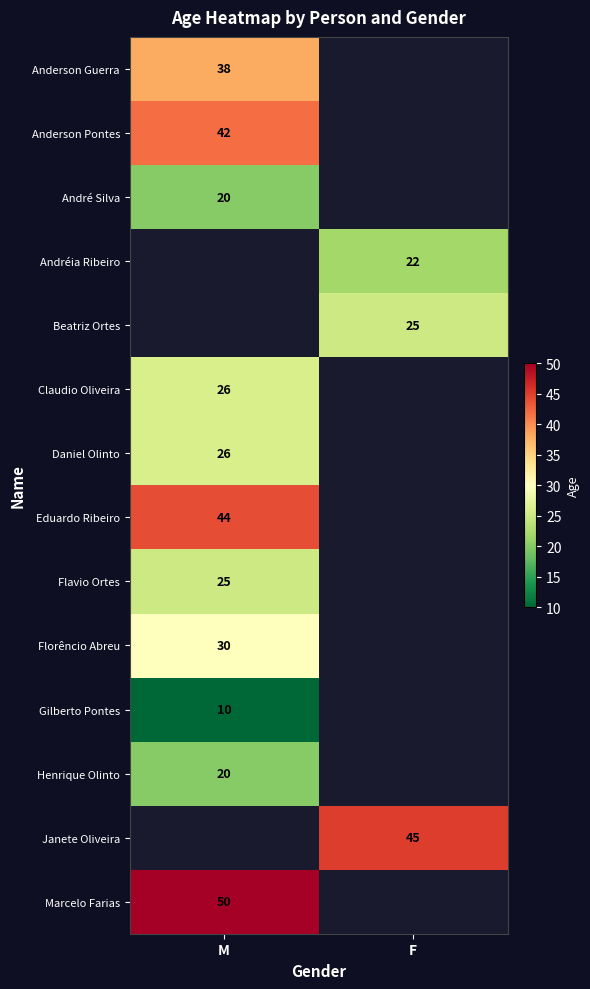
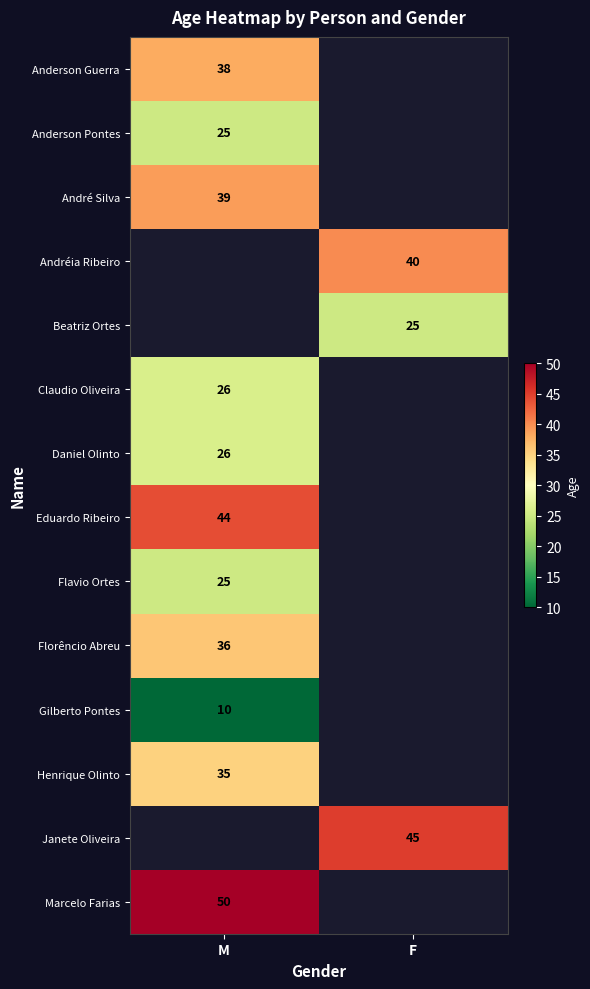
  {
    "Anderson Guerra": {
      "M": 38
    },
    "Anderson Pontes": {
-     "M": 42
+     "M": 25
    },
    "André Silva": {
-     "M": 20
+     "M": 39
    },
    "Andréia Ribeiro": {
-     "F": 22
+     "F": 40
    },
    "Beatriz Ortes": {
      "F": 25
    },
    "Claudio Oliveira": {
      "M": 26
    },
    "Daniel Olinto": {
      "M": 26
    },
    "Eduardo Ribeiro": {
      "M": 44
    },
    "Flavio Ortes": {
      "M": 25
    },
    "Florêncio Abreu": {
-     "M": 30
+     "M": 36
    },
    "Gilberto Pontes": {
      "M": 10
    },
    "Henrique Olinto": {
-     "M": 20
+     "M": 35
    },
    "Janete Oliveira": {
      "F": 45
    },
    "Marcelo Farias": {
      "M": 50
    }
  }
